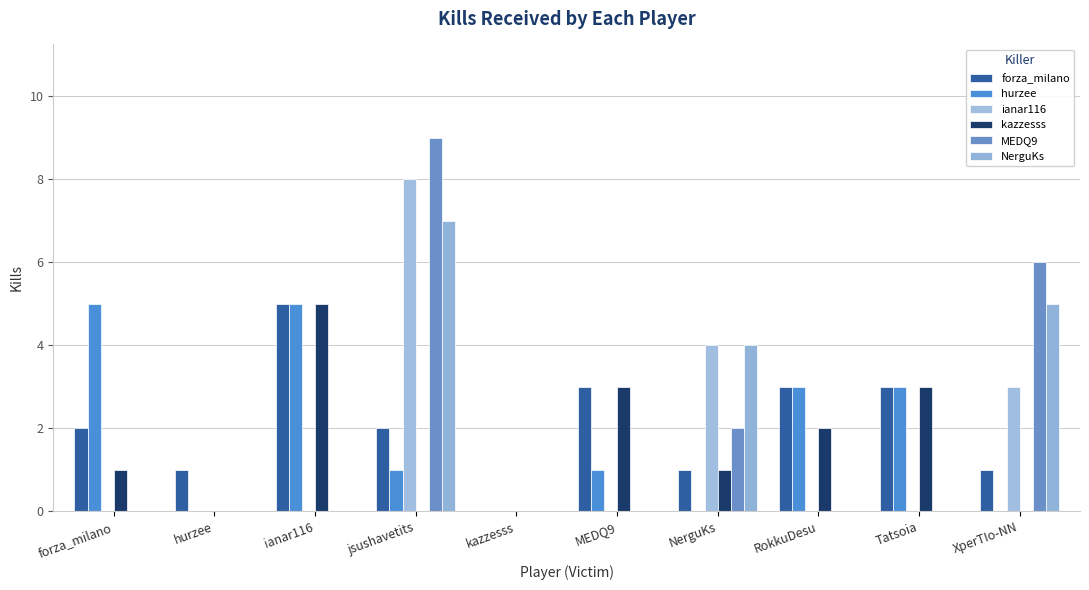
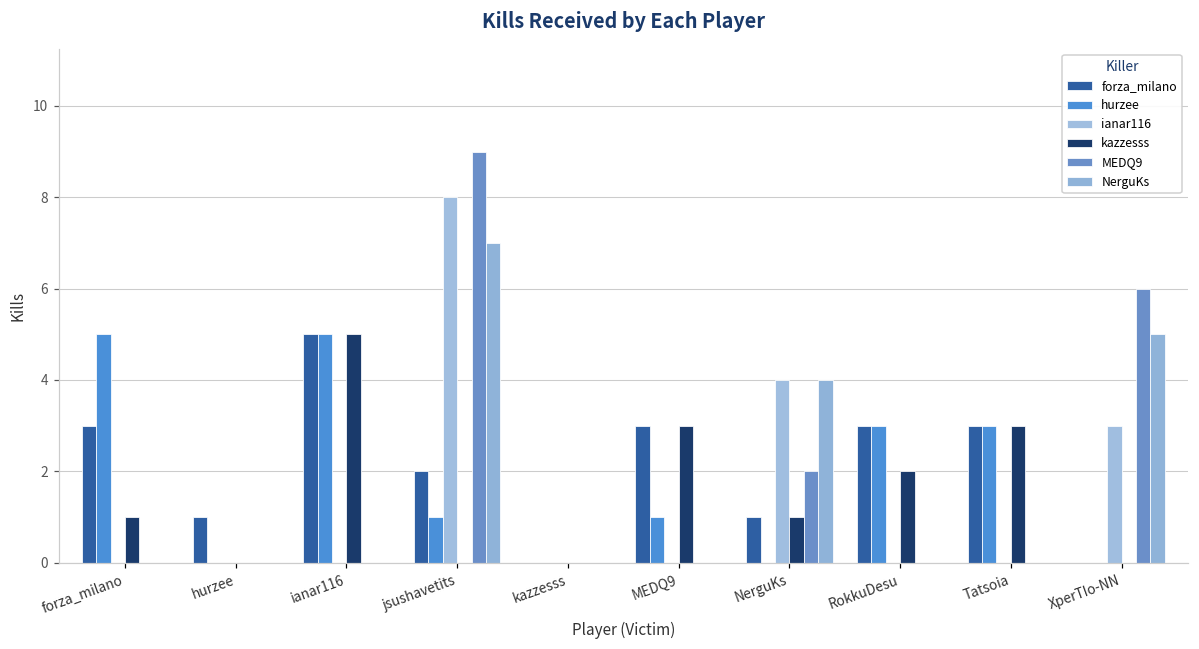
  {
    "forza_milano": {
-     "forza_milano": 2,
+     "forza_milano": 3,
      "hurzee": 1,
      "ianar116": 5,
      "jsushavetits": 2,
      "kazzesss": 0,
      "MEDQ9": 3,
      "NerguKs": 1,
      "RokkuDesu": 3,
      "Tatsoia": 3,
-     "XperTIo-NN": 1
+     "XperTIo-NN": 0
    },
    "kazzesss": {
      "forza_milano": 1,
      "hurzee": 0,
      "ianar116": 5,
      "jsushavetits": 0,
      "kazzesss": 0,
      "MEDQ9": 3,
      "NerguKs": 1,
      "RokkuDesu": 2,
      "Tatsoia": 3,
      "XperTIo-NN": 0
    }
  }
